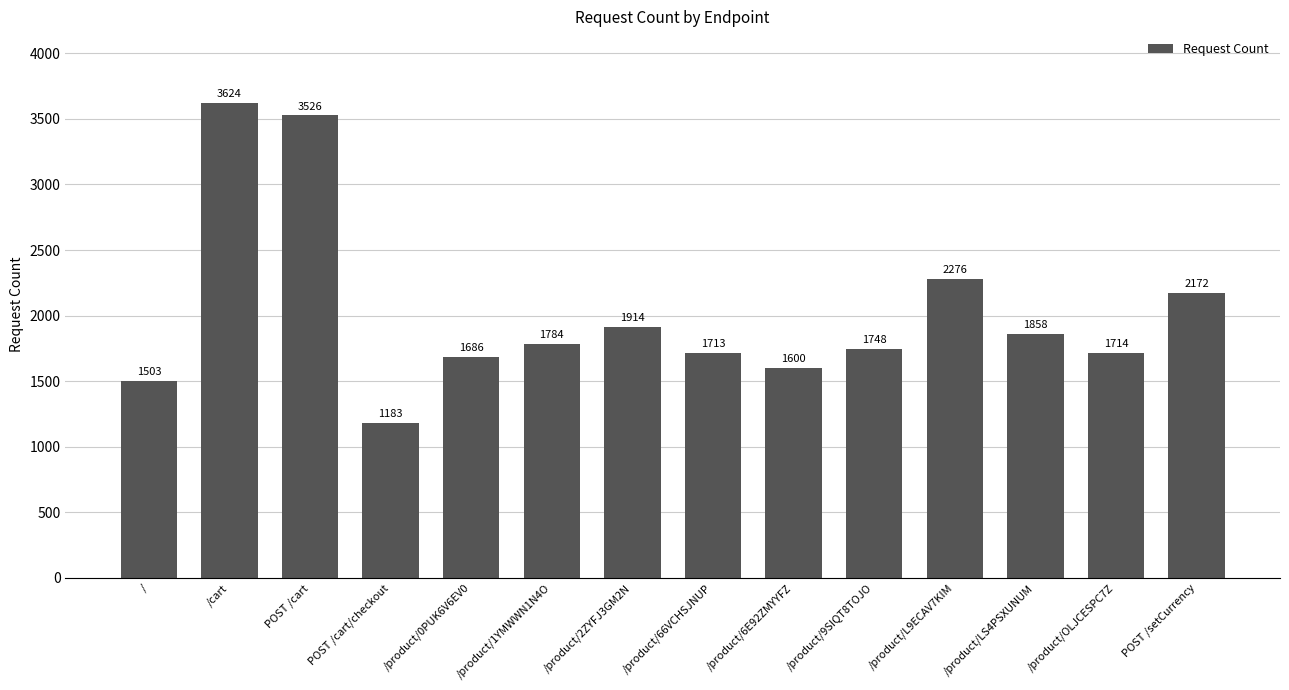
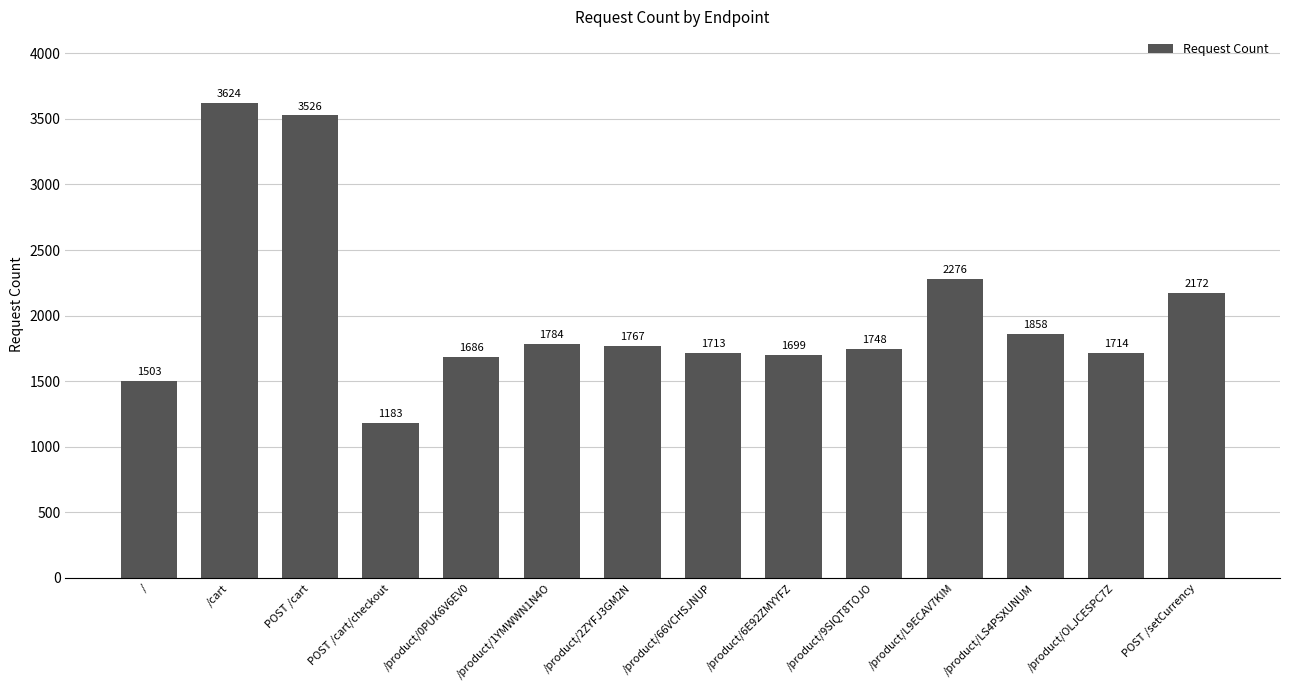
  {
    "/": 1503,
    "/cart": 3624,
    "POST /cart": 3526,
    "POST /cart/checkout": 1183,
    "/product/0PUK6V6EV0": 1686,
    "/product/1YMWWN1N4O": 1784,
-   "/product/2ZYFJ3GM2N": 1914,
+   "/product/2ZYFJ3GM2N": 1767,
    "/product/66VCHSJNUP": 1713,
-   "/product/6E92ZMYYFZ": 1600,
+   "/product/6E92ZMYYFZ": 1699,
    "/product/9SIQT8TOJO": 1748,
    "/product/L9ECAV7KIM": 2276,
    "/product/LS4PSXUNUM": 1858,
    "/product/OLJCESPC7Z": 1714,
    "POST /setCurrency": 2172
  }
